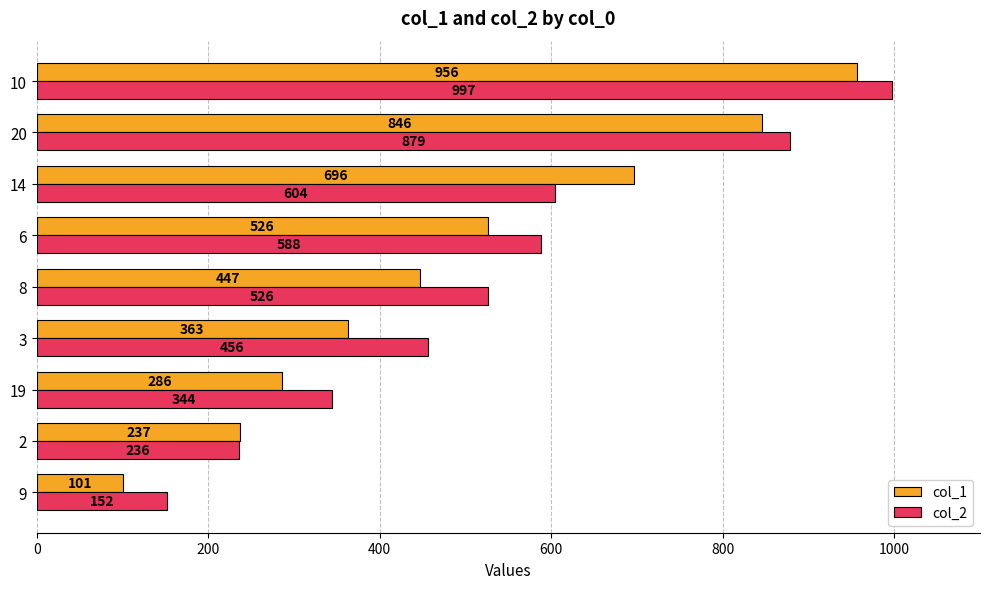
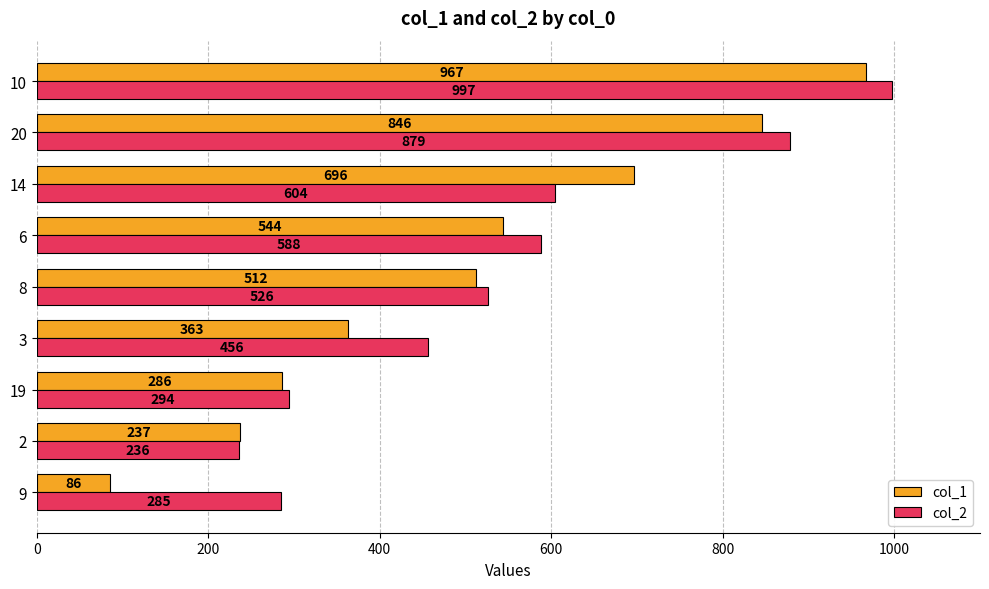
  {
    "col_1": {
-     "10": 956,
+     "10": 967,
      "20": 846,
      "14": 696,
-     "6": 526,
-     "8": 447,
+     "6": 544,
+     "8": 512,
      "3": 363,
      "19": 286,
      "2": 237,
-     "9": 101
+     "9": 86
    },
    "col_2": {
      "10": 997,
      "20": 879,
      "14": 604,
      "6": 588,
      "8": 526,
      "3": 456,
-     "19": 344,
+     "19": 294,
      "2": 236,
-     "9": 152
+     "9": 285
    }
  }
